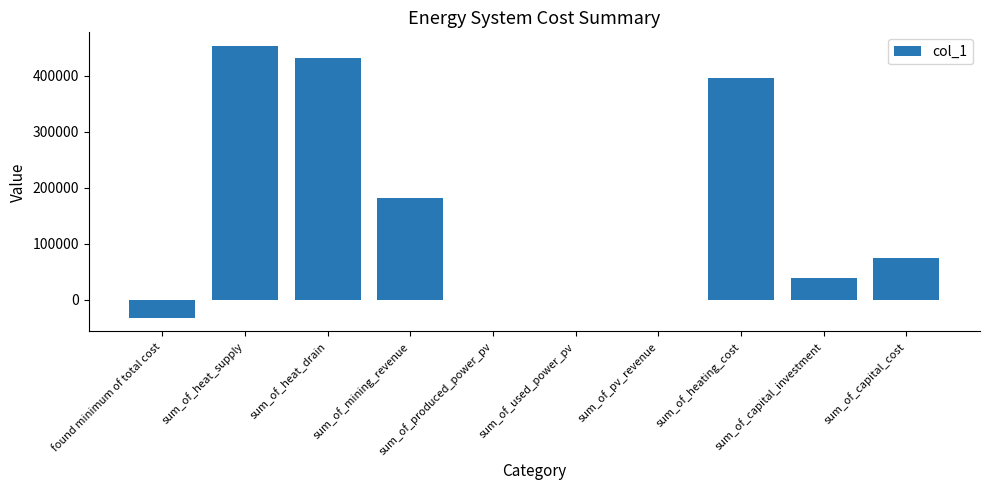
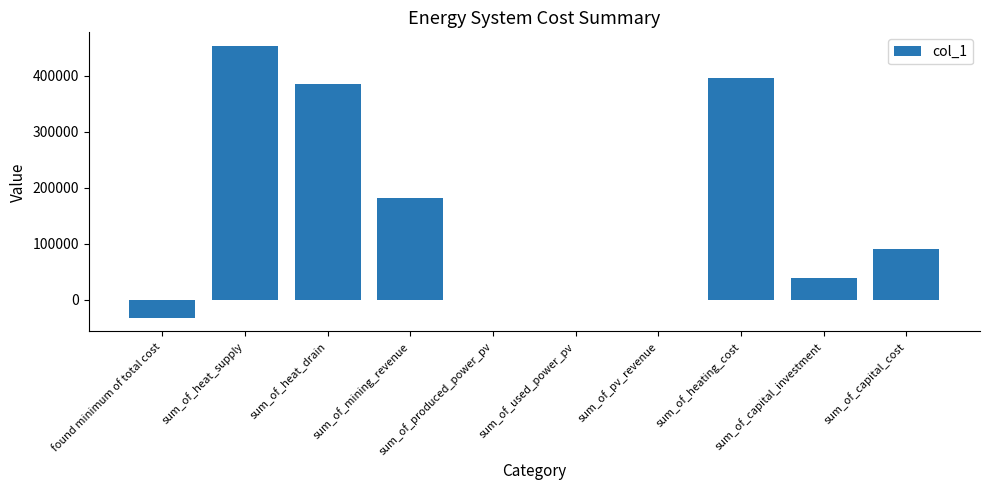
  {
    "found minimum of total cost": -30000,
    "sum_of_heat_supply": 450000,
-   "sum_of_heat_drain": 430000,
+   "sum_of_heat_drain": 390000,
    "sum_of_mining_revenue": 180000,
    "sum_of_produced_power_pv": 0,
    "sum_of_used_power_pv": 0,
    "sum_of_pv_revenue": 0,
    "sum_of_heating_cost": 400000,
    "sum_of_capital_investment": 40000,
-   "sum_of_capital_cost": 80000
+   "sum_of_capital_cost": 90000
  }
